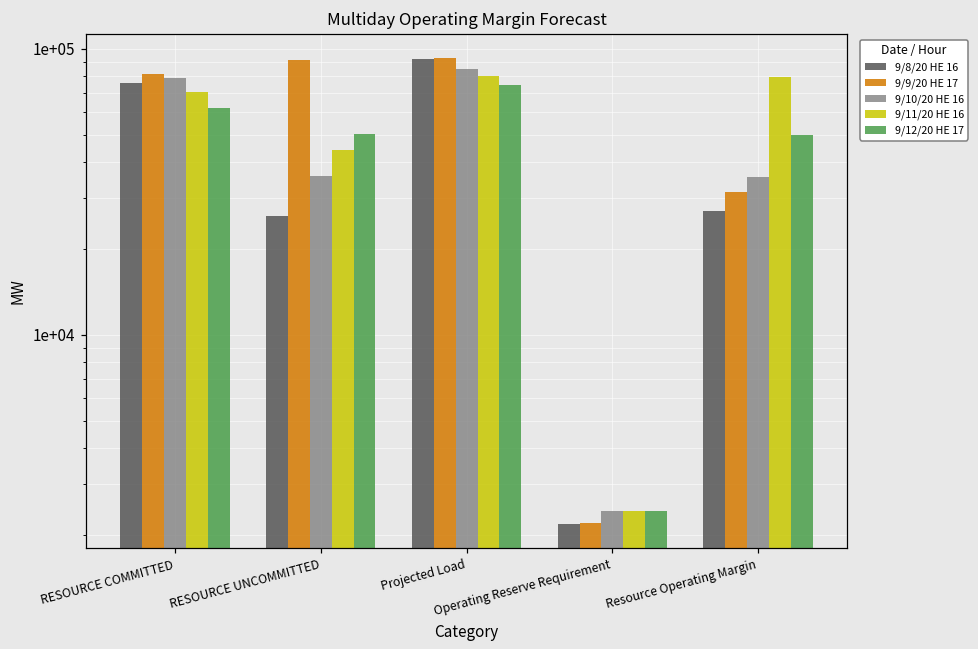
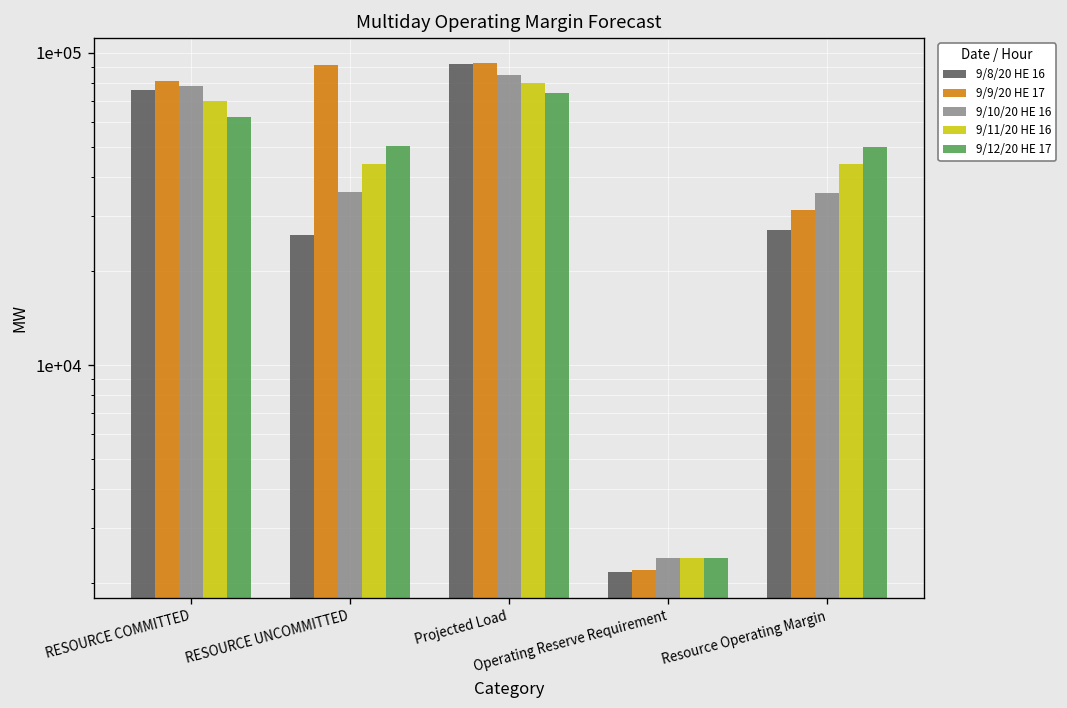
  {
    "9/8/20 HE 16": {
      "RESOURCE COMMITTED": 76000,
      "RESOURCE UNCOMMITTED": 26000,
      "Projected Load": 92000,
      "Operating Reserve Requirement": 2200,
      "Resource Operating Margin": 27000
    },
    "9/9/20 HE 17": {
      "RESOURCE COMMITTED": 81000,
      "RESOURCE UNCOMMITTED": 91000,
      "Projected Load": 93000,
      "Operating Reserve Requirement": 2200,
      "Resource Operating Margin": 31000
    },
    "9/10/20 HE 16": {
      "RESOURCE COMMITTED": 79000,
      "RESOURCE UNCOMMITTED": 36000,
      "Projected Load": 85000,
      "Operating Reserve Requirement": 2400,
      "Resource Operating Margin": 36000
    },
    "9/11/20 HE 16": {
      "RESOURCE COMMITTED": 70000,
      "RESOURCE UNCOMMITTED": 44000,
      "Projected Load": 80000,
      "Operating Reserve Requirement": 2400,
-     "Resource Operating Margin": 80000
+     "Resource Operating Margin": 44000
    },
    "9/12/20 HE 17": {
      "RESOURCE COMMITTED": 62000,
      "RESOURCE UNCOMMITTED": 50000,
      "Projected Load": 74000,
      "Operating Reserve Requirement": 2400,
      "Resource Operating Margin": 50000
    }
  }
